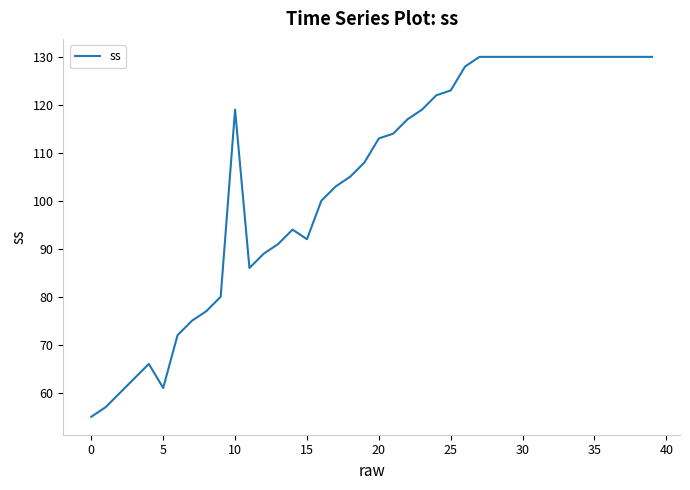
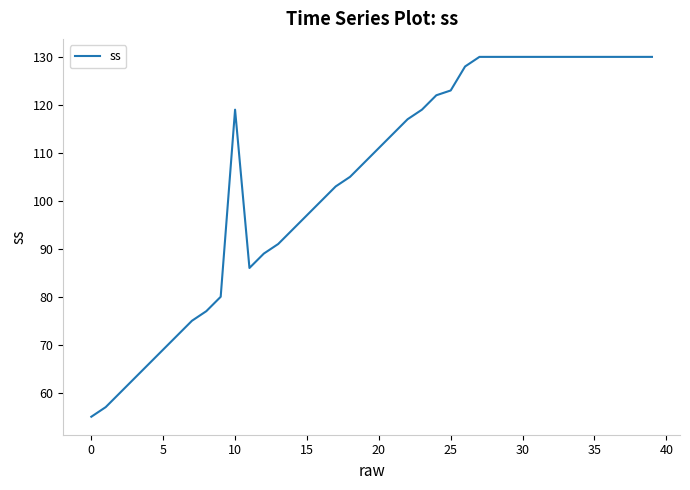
  {
    "0": 55,
-   "5": 61,
+   "5": 69,
    "10": 119,
-   "15": 92,
-   "20": 113,
+   "15": 97,
+   "20": 111,
    "25": 123,
    "30": 130,
    "35": 130
  }
